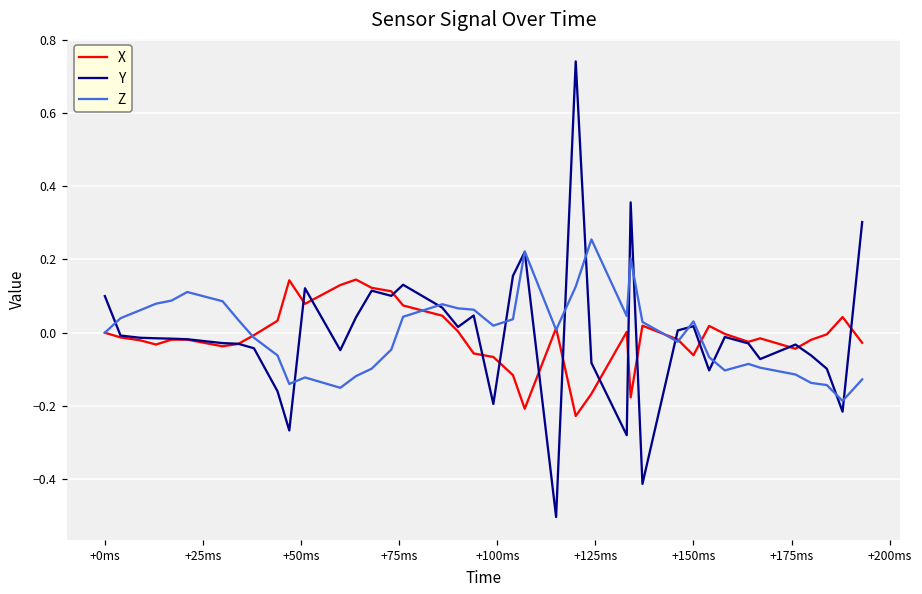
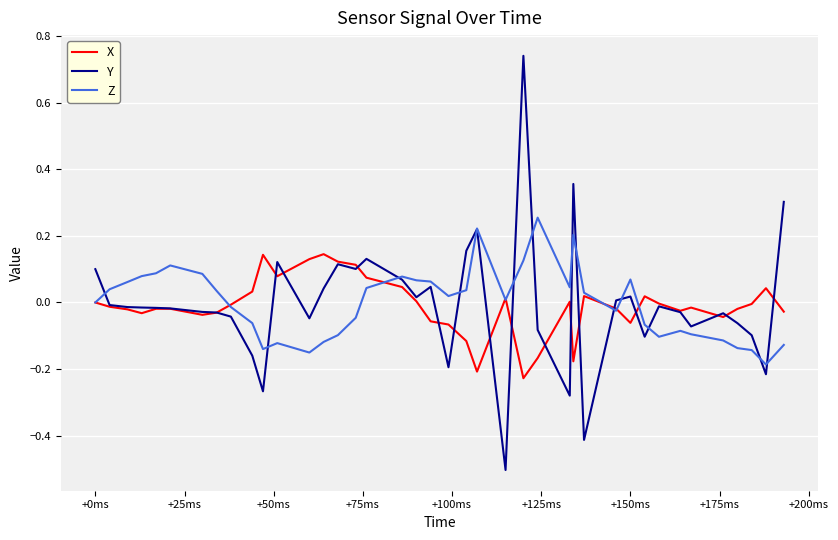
  {
    "X": {
      "+150ms": -0.06
    },
    "Y": {
      "+0ms": 0.10,
      "+150ms": 0.02
    },
    "Z": {
-     "+150ms": 0.03
+     "+150ms": 0.07
    }
  }
